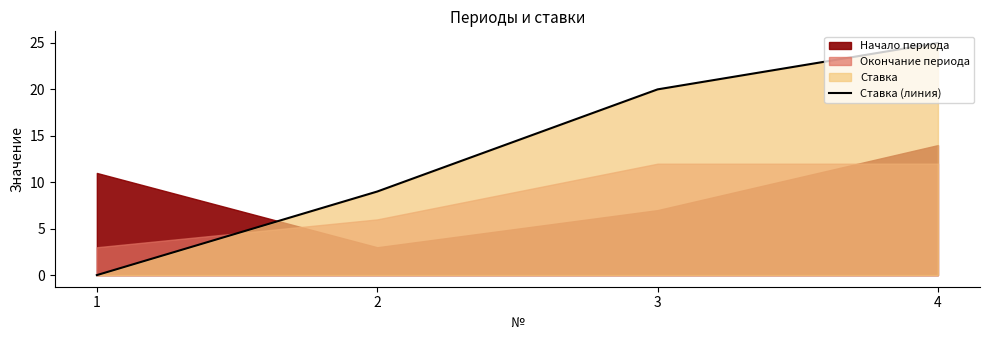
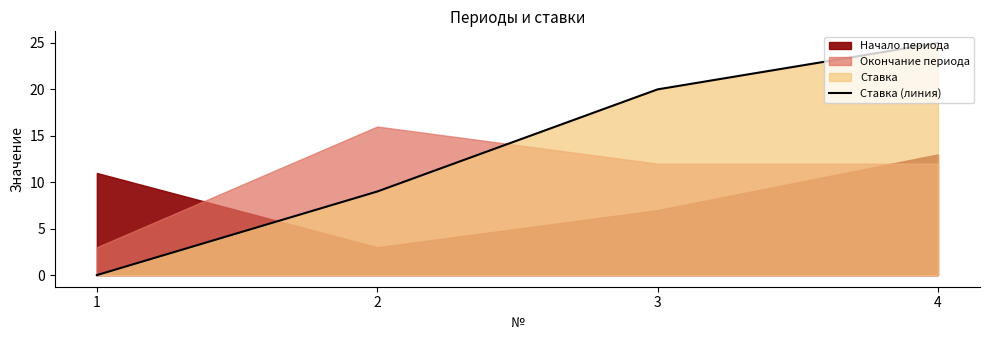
  {
    "Начало периода": {
      "1": 11,
      "2": 3,
      "3": 7,
-     "4": 14
+     "4": 13
    },
    "Окончание периода": {
      "1": 3,
-     "2": 6,
+     "2": 16,
      "3": 12,
      "4": 12
    },
    "Ставка": {
      "1": 0,
      "2": 9,
      "3": 20
    }
  }
